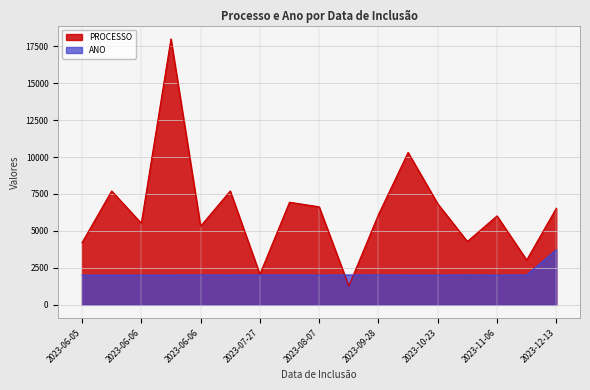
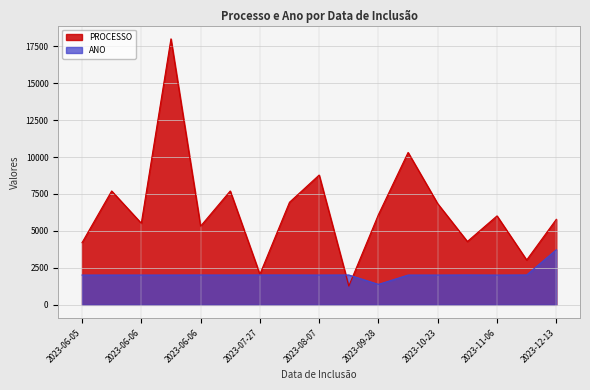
  {
    "PROCESSO": {
-     "2023-08-07": 6600,
+     "2023-08-07": 8800,
      "2023-09-28": 6100,
      "2023-10-23": 6800,
-     "2023-12-13": 6500
+     "2023-12-13": 5800
    },
    "ANO": {
      "2023-08-07": 2000,
-     "2023-09-28": 2000,
+     "2023-09-28": 1400,
      "2023-10-23": 2000,
      "2023-12-13": 3700
    }
  }
